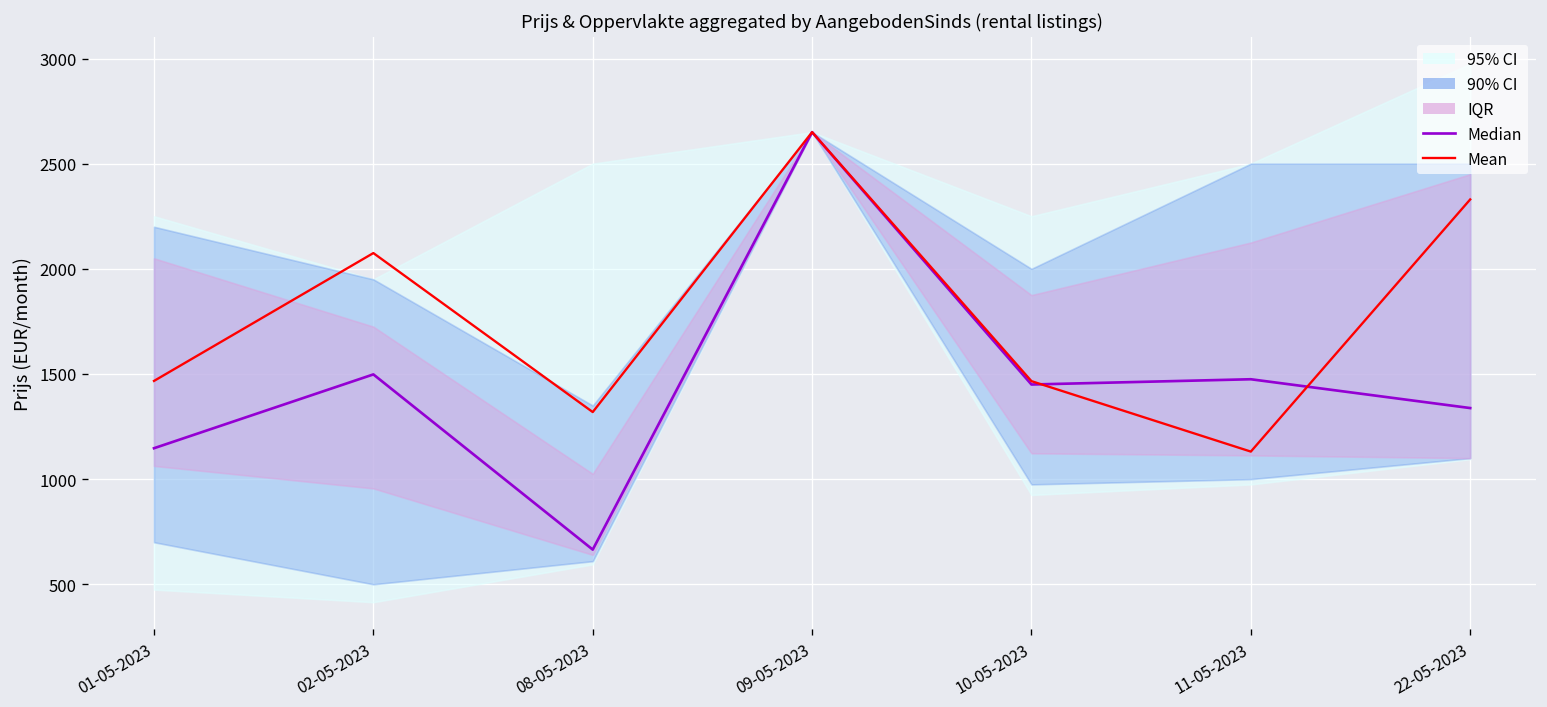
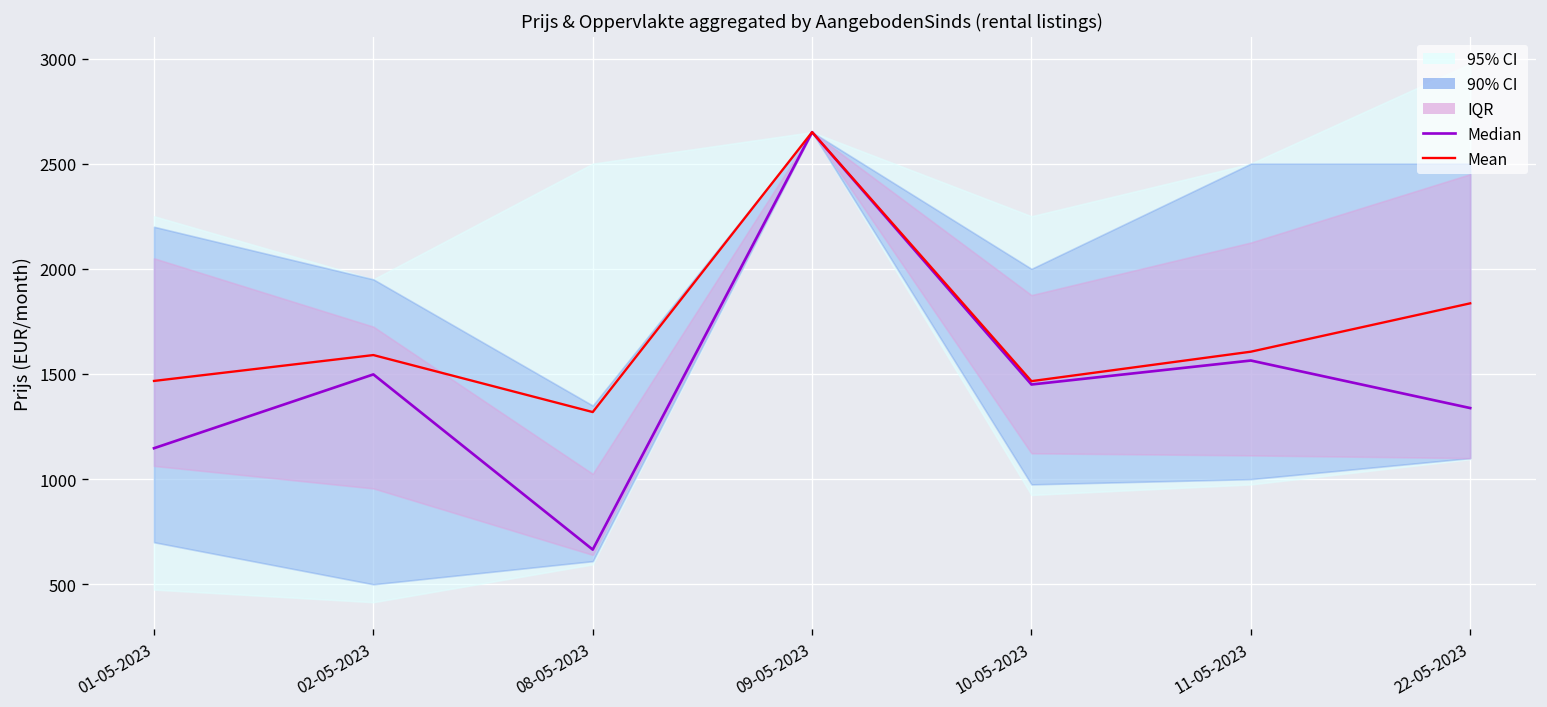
  {
    "Median": {
      "01-05-2023": 1150,
      "02-05-2023": 1500,
      "08-05-2023": 670,
      "10-05-2023": 1450,
-     "11-05-2023": 1480,
+     "11-05-2023": 1560,
      "22-05-2023": 1340
    },
    "Mean": {
      "01-05-2023": 1470,
-     "02-05-2023": 2080,
+     "02-05-2023": 1590,
      "08-05-2023": 1320,
      "10-05-2023": 1470,
-     "11-05-2023": 1130,
-     "22-05-2023": 2330
+     "11-05-2023": 1610,
+     "22-05-2023": 1840
    }
  }
